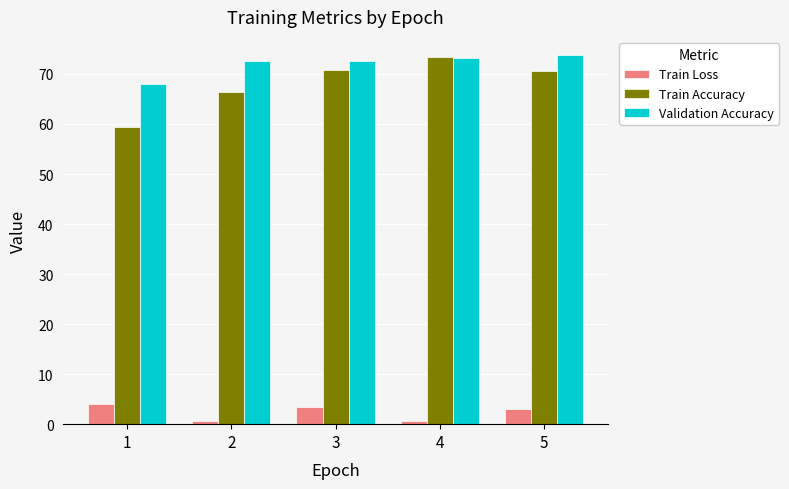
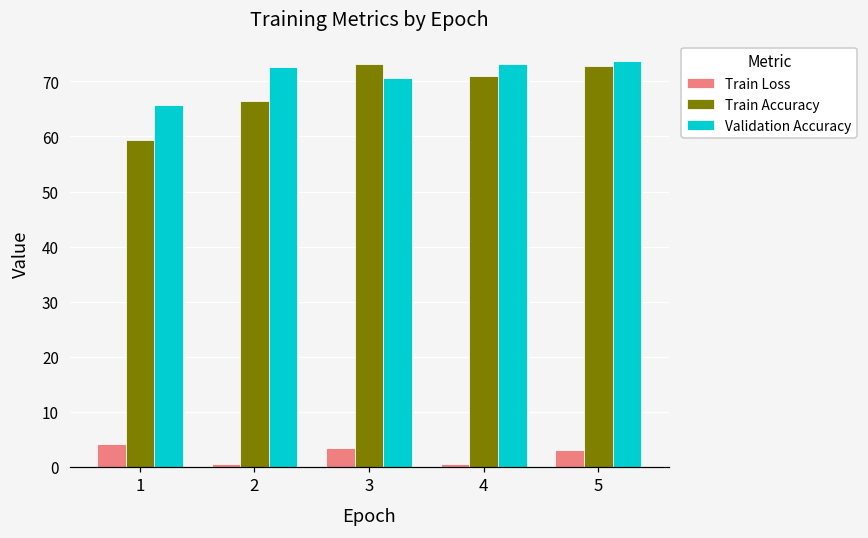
  {
    "Train Loss": {
      "1": 4,
      "2": 1,
      "3": 3,
      "4": 1,
      "5": 3
    },
    "Train Accuracy": {
      "1": 59,
      "2": 66,
-     "3": 71,
-     "4": 73,
-     "5": 71
+     "3": 73,
+     "4": 71,
+     "5": 73
    },
    "Validation Accuracy": {
-     "1": 68,
+     "1": 66,
      "2": 73,
-     "3": 73,
+     "3": 71,
      "4": 73,
      "5": 74
    }
  }
